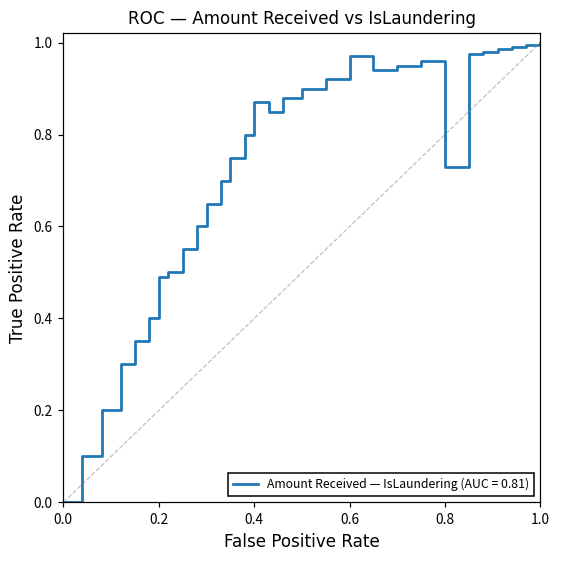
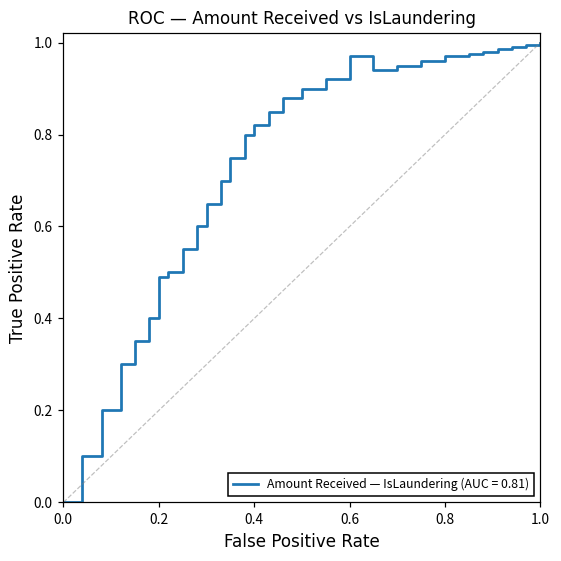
  {
    "Amount Received — IsLaundering (AUC = 0.81)": {
      "0.2": 0.49,
-     "0.4": 0.87,
+     "0.4": 0.82,
      "0.6": 0.97,
-     "0.8": 0.73
+     "0.8": 0.97
    }
  }
